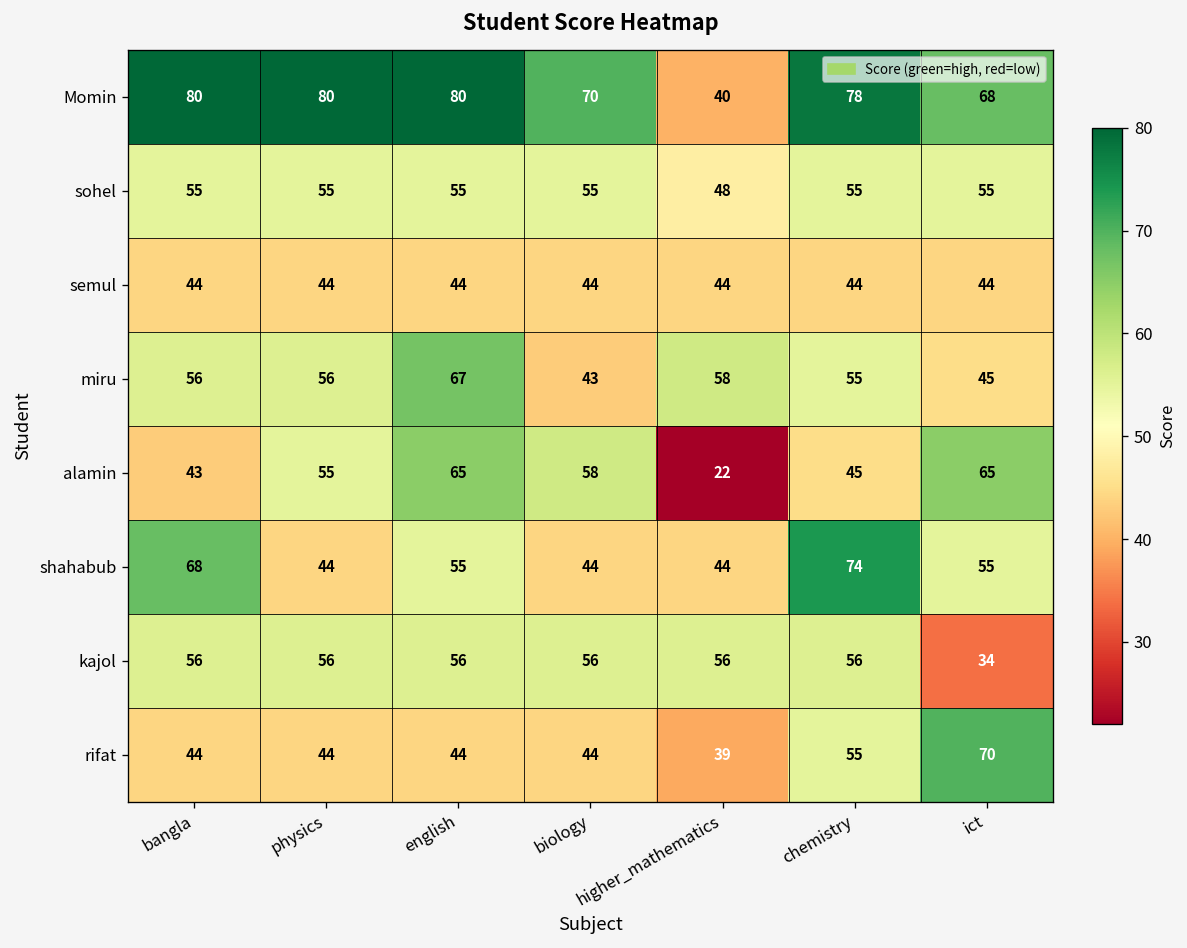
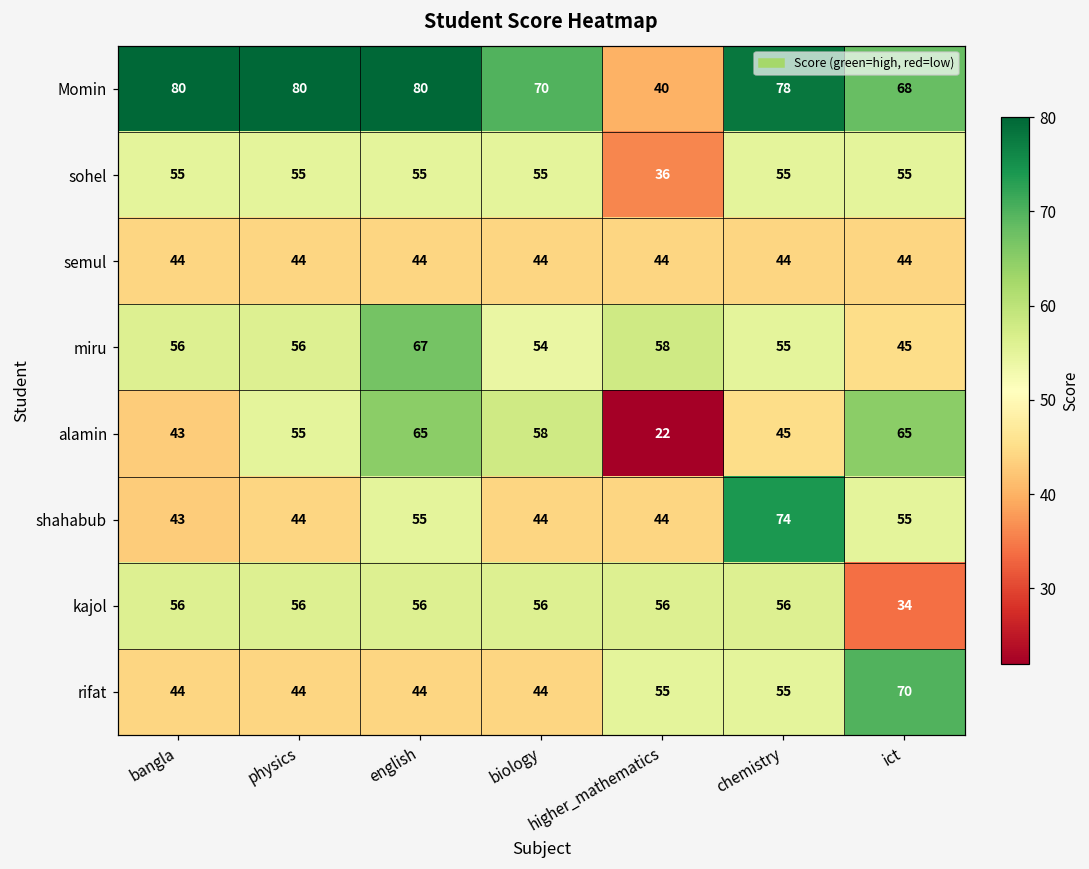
  {
    "Momin": {
      "bangla": 80,
      "physics": 80,
      "english": 80,
      "biology": 70,
      "higher_mathematics": 40,
      "chemistry": 78,
      "ict": 68
    },
    "sohel": {
      "bangla": 55,
      "physics": 55,
      "english": 55,
      "biology": 55,
-     "higher_mathematics": 48,
+     "higher_mathematics": 36,
      "chemistry": 55,
      "ict": 55
    },
    "semul": {
      "bangla": 44,
      "physics": 44,
      "english": 44,
      "biology": 44,
      "higher_mathematics": 44,
      "chemistry": 44,
      "ict": 44
    },
    "miru": {
      "bangla": 56,
      "physics": 56,
      "english": 67,
-     "biology": 43,
+     "biology": 54,
      "higher_mathematics": 58,
      "chemistry": 55,
      "ict": 45
    },
    "alamin": {
      "bangla": 43,
      "physics": 55,
      "english": 65,
      "biology": 58,
      "higher_mathematics": 22,
      "chemistry": 45,
      "ict": 65
    },
    "shahabub": {
-     "bangla": 68,
+     "bangla": 43,
      "physics": 44,
      "english": 55,
      "biology": 44,
      "higher_mathematics": 44,
      "chemistry": 74,
      "ict": 55
    },
    "kajol": {
      "bangla": 56,
      "physics": 56,
      "english": 56,
      "biology": 56,
      "higher_mathematics": 56,
      "chemistry": 56,
      "ict": 34
    },
    "rifat": {
      "bangla": 44,
      "physics": 44,
      "english": 44,
      "biology": 44,
-     "higher_mathematics": 39,
+     "higher_mathematics": 55,
      "chemistry": 55,
      "ict": 70
    }
  }
